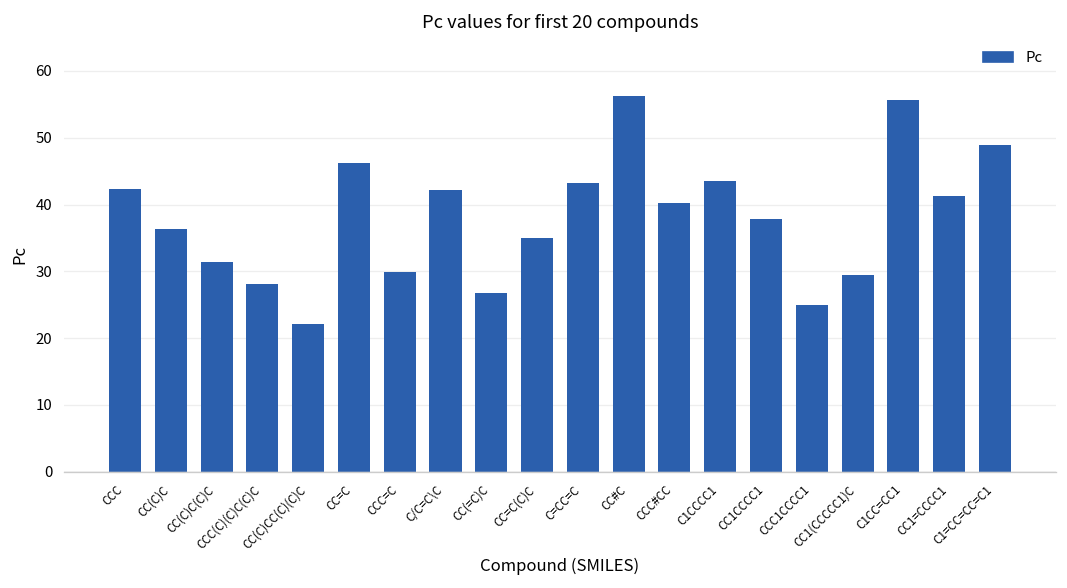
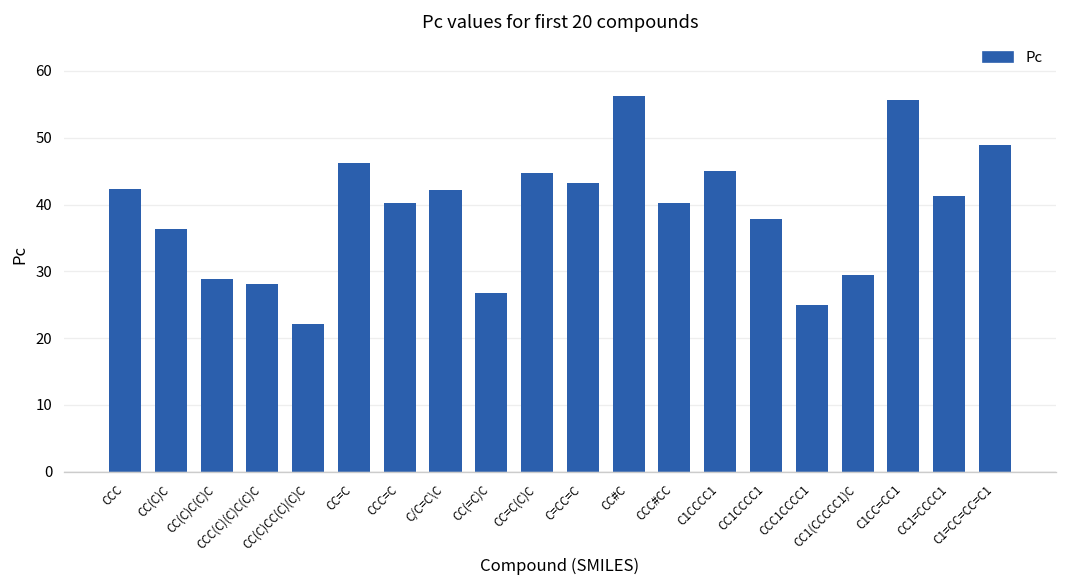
  {
    "CCC": 42,
    "CC(C)C": 36,
-   "CC(C)C(C)C": 31,
+   "CC(C)C(C)C": 29,
    "CCC(C)(C)C(C)C": 28,
    "CC(C)CC(C)(C)C": 22,
    "CC=C": 46,
-   "CCC=C": 30,
+   "CCC=C": 40,
    "C/C=C\\C": 42,
    "CC(=C)C": 27,
-   "CC=C(C)C": 35,
+   "CC=C(C)C": 45,
    "C=CC=C": 43,
    "CC#C": 56,
    "CCC#CC": 40,
-   "C1CCCC1": 44,
+   "C1CCCC1": 45,
    "CC1CCCC1": 38,
    "CCC1CCCC1": 25,
    "CC1(CCCCC1)C": 29,
    "C1CC=CC1": 56,
    "CC1=CCCC1": 41,
    "C1=CC=CC=C1": 49
  }
